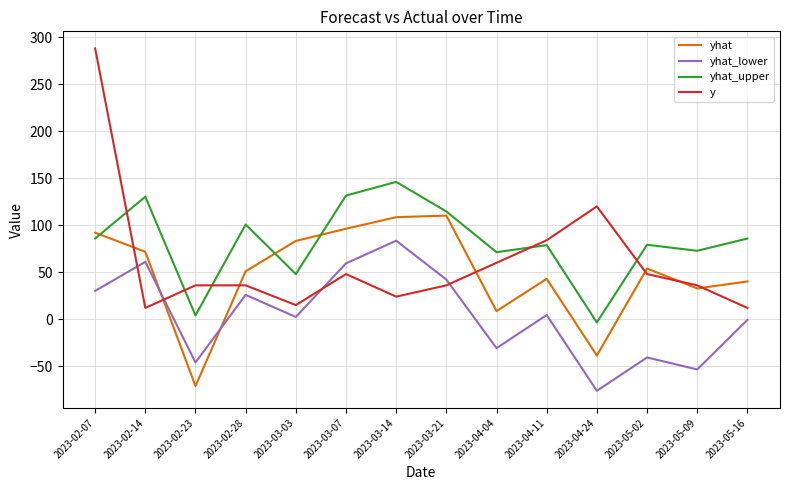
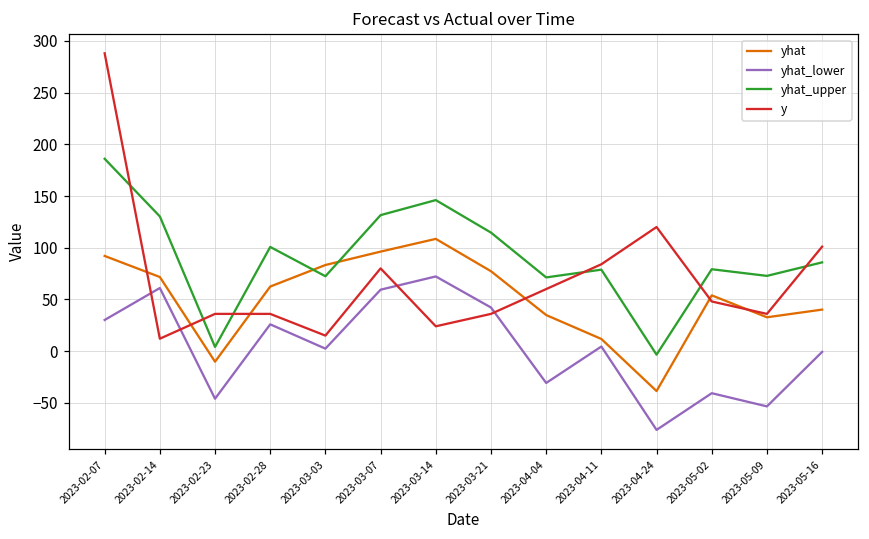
  {
    "yhat": {
      "2023-02-07": 90,
      "2023-02-14": 70,
-     "2023-02-23": -70,
-     "2023-02-28": 50,
+     "2023-02-23": -10,
+     "2023-02-28": 60,
      "2023-03-03": 80,
      "2023-03-07": 100,
      "2023-03-14": 110,
-     "2023-03-21": 110,
-     "2023-04-04": 10,
-     "2023-04-11": 40,
+     "2023-03-21": 80,
+     "2023-04-04": 30,
+     "2023-04-11": 10,
      "2023-04-24": -40,
      "2023-05-02": 50,
      "2023-05-09": 30,
      "2023-05-16": 40
    },
    "yhat_lower": {
      "2023-02-07": 30,
      "2023-02-14": 60,
      "2023-02-23": -50,
      "2023-02-28": 30,
      "2023-03-03": 0,
      "2023-03-07": 60,
-     "2023-03-14": 80,
+     "2023-03-14": 70,
      "2023-03-21": 40,
      "2023-04-04": -30,
      "2023-04-11": 0,
      "2023-04-24": -80,
      "2023-05-02": -40,
      "2023-05-09": -50,
      "2023-05-16": 0
    },
    "yhat_upper": {
-     "2023-02-07": 90,
+     "2023-02-07": 190,
      "2023-02-14": 130,
      "2023-02-23": 0,
      "2023-02-28": 100,
-     "2023-03-03": 50,
+     "2023-03-03": 70,
      "2023-03-07": 130,
      "2023-03-14": 150,
      "2023-03-21": 110,
      "2023-04-04": 70,
      "2023-04-11": 80,
      "2023-04-24": 0,
      "2023-05-02": 80,
      "2023-05-09": 70,
      "2023-05-16": 90
    },
    "y": {
      "2023-02-07": 290,
      "2023-02-14": 10,
      "2023-02-23": 40,
      "2023-02-28": 40,
      "2023-03-03": 20,
-     "2023-03-07": 50,
+     "2023-03-07": 80,
      "2023-03-14": 20,
      "2023-03-21": 40,
      "2023-04-04": 60,
      "2023-04-11": 80,
      "2023-04-24": 120,
      "2023-05-02": 50,
      "2023-05-09": 40,
-     "2023-05-16": 10
+     "2023-05-16": 100
    }
  }
